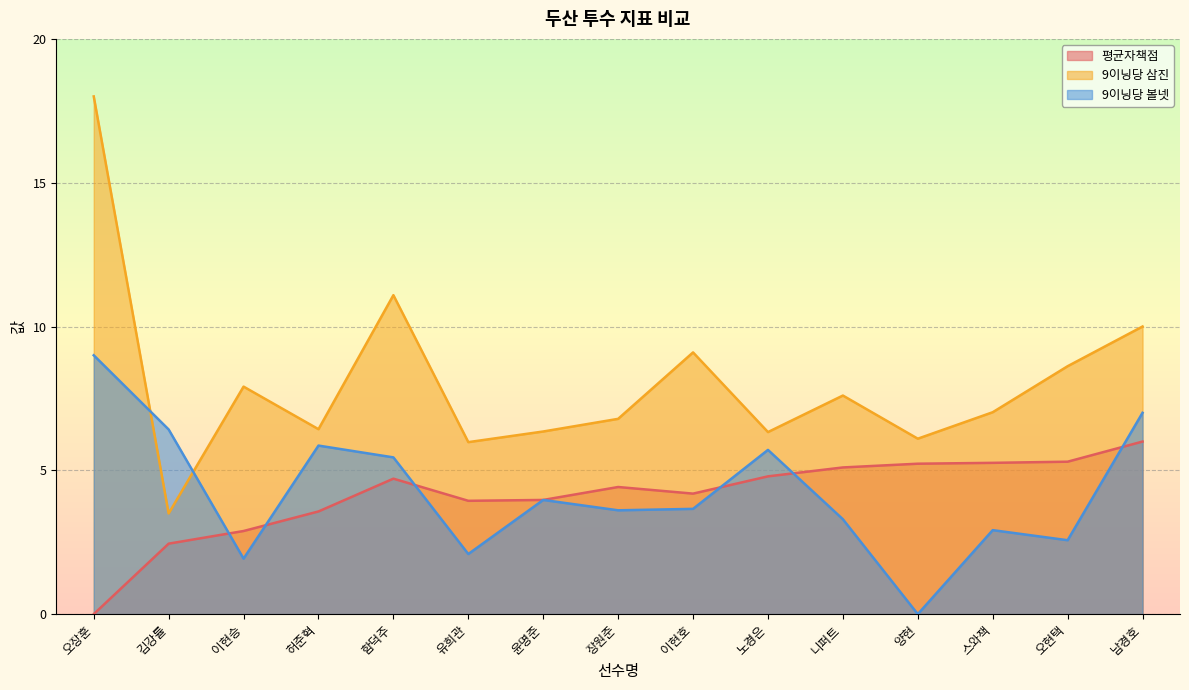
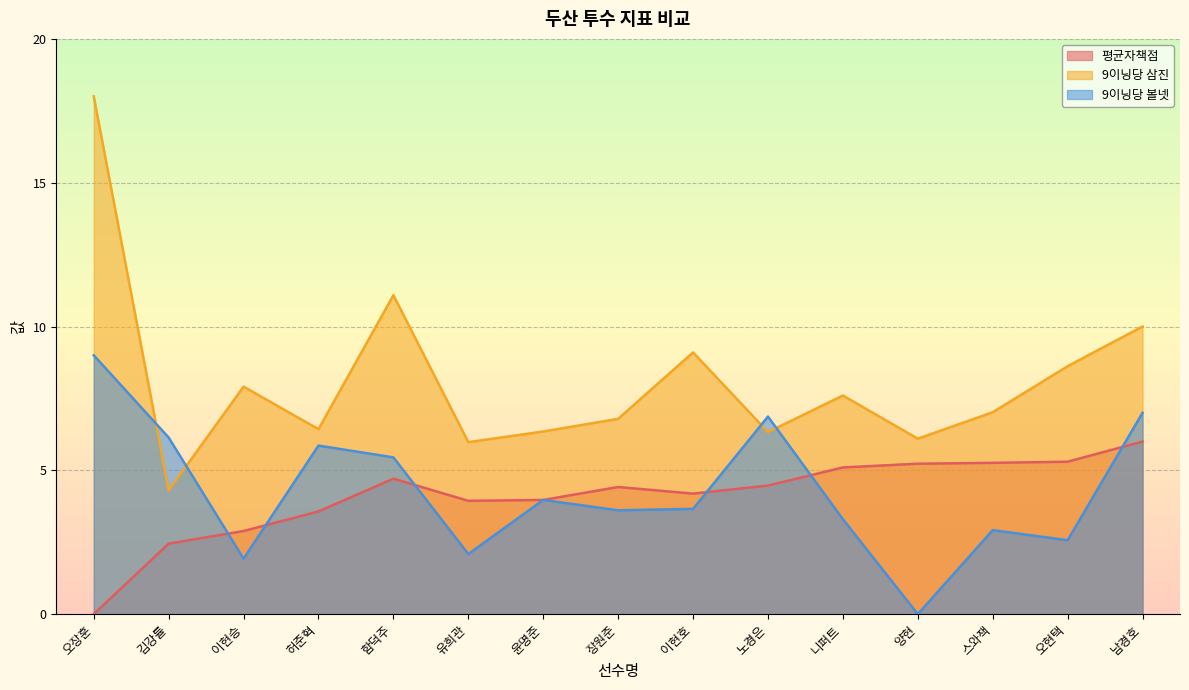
  {
    "평균자책점": {
      "오장훈": 0.0,
      "김강률": 2.5,
      "이현승": 2.9,
      "허준혁": 3.6,
      "함덕주": 4.7,
      "유희관": 3.9,
      "장원준": 4.4,
      "이현호": 4.2,
-     "노경은": 4.8,
+     "노경은": 4.5,
      "니퍼트": 5.1,
      "양현": 5.2,
      "스와잭": 5.3,
      "오현택": 5.3,
      "남경호": 6.0
    },
    "9이닝당 삼진": {
      "오장훈": 18.0,
-     "김강률": 3.5,
+     "김강률": 4.3,
      "이현승": 7.9,
      "허준혁": 6.4,
      "함덕주": 11.1,
      "유희관": 6.0,
      "윤명준": 6.4,
      "장원준": 6.8,
      "이현호": 9.1,
      "노경은": 6.3,
      "니퍼트": 7.6,
      "양현": 6.1,
      "스와잭": 7.0,
      "오현택": 8.6,
      "남경호": 10.0
    },
    "9이닝당 볼넷": {
      "오장훈": 9.0,
-     "김강률": 6.4,
+     "김강률": 6.1,
      "이현승": 1.9,
      "허준혁": 5.9,
      "함덕주": 5.5,
      "유희관": 2.1,
      "장원준": 3.6,
      "이현호": 3.7,
-     "노경은": 5.7,
+     "노경은": 6.9,
      "니퍼트": 3.3,
      "양현": 0.0,
      "스와잭": 2.9,
      "오현택": 2.6,
      "남경호": 7.0
    }
  }
